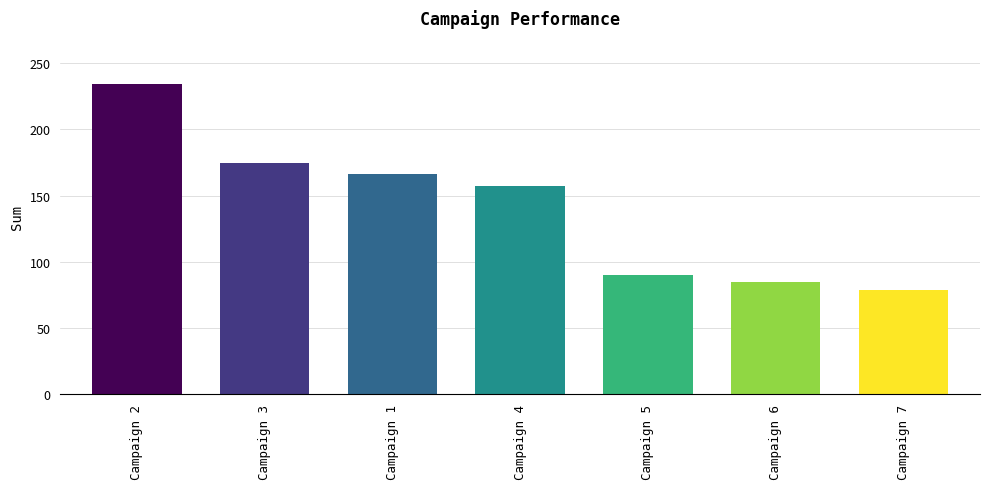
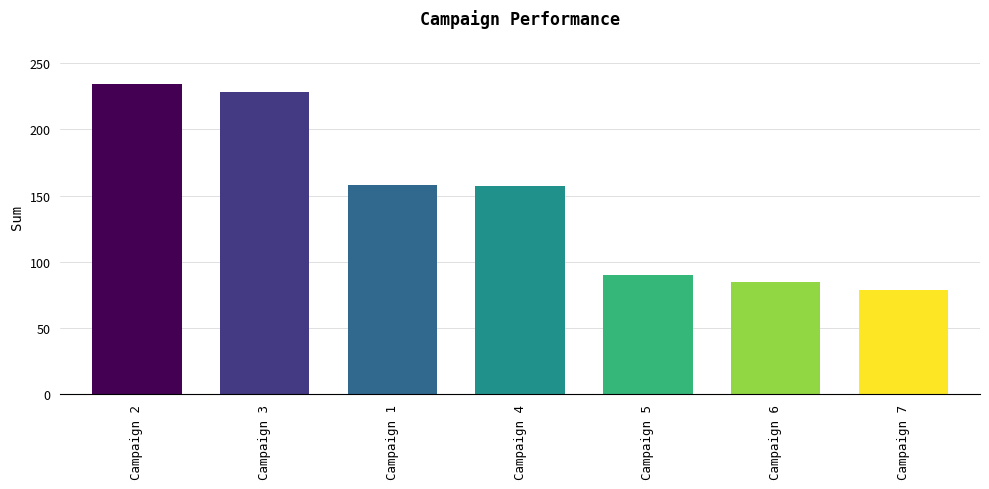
  {
    "Campaign 2": 234,
-   "Campaign 3": 175,
-   "Campaign 1": 166,
+   "Campaign 3": 228,
+   "Campaign 1": 158,
    "Campaign 4": 157,
    "Campaign 5": 90,
    "Campaign 6": 85,
    "Campaign 7": 79
  }
